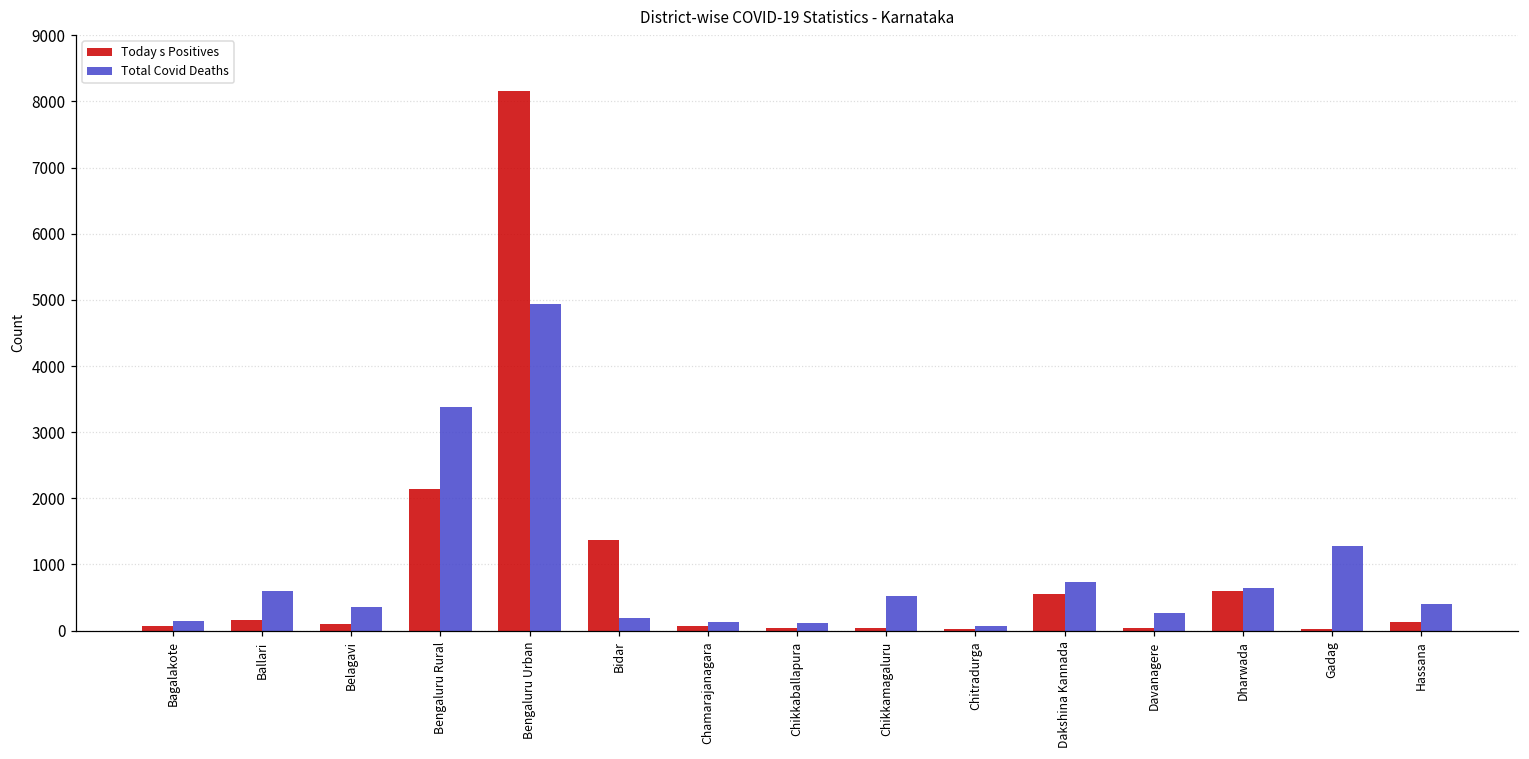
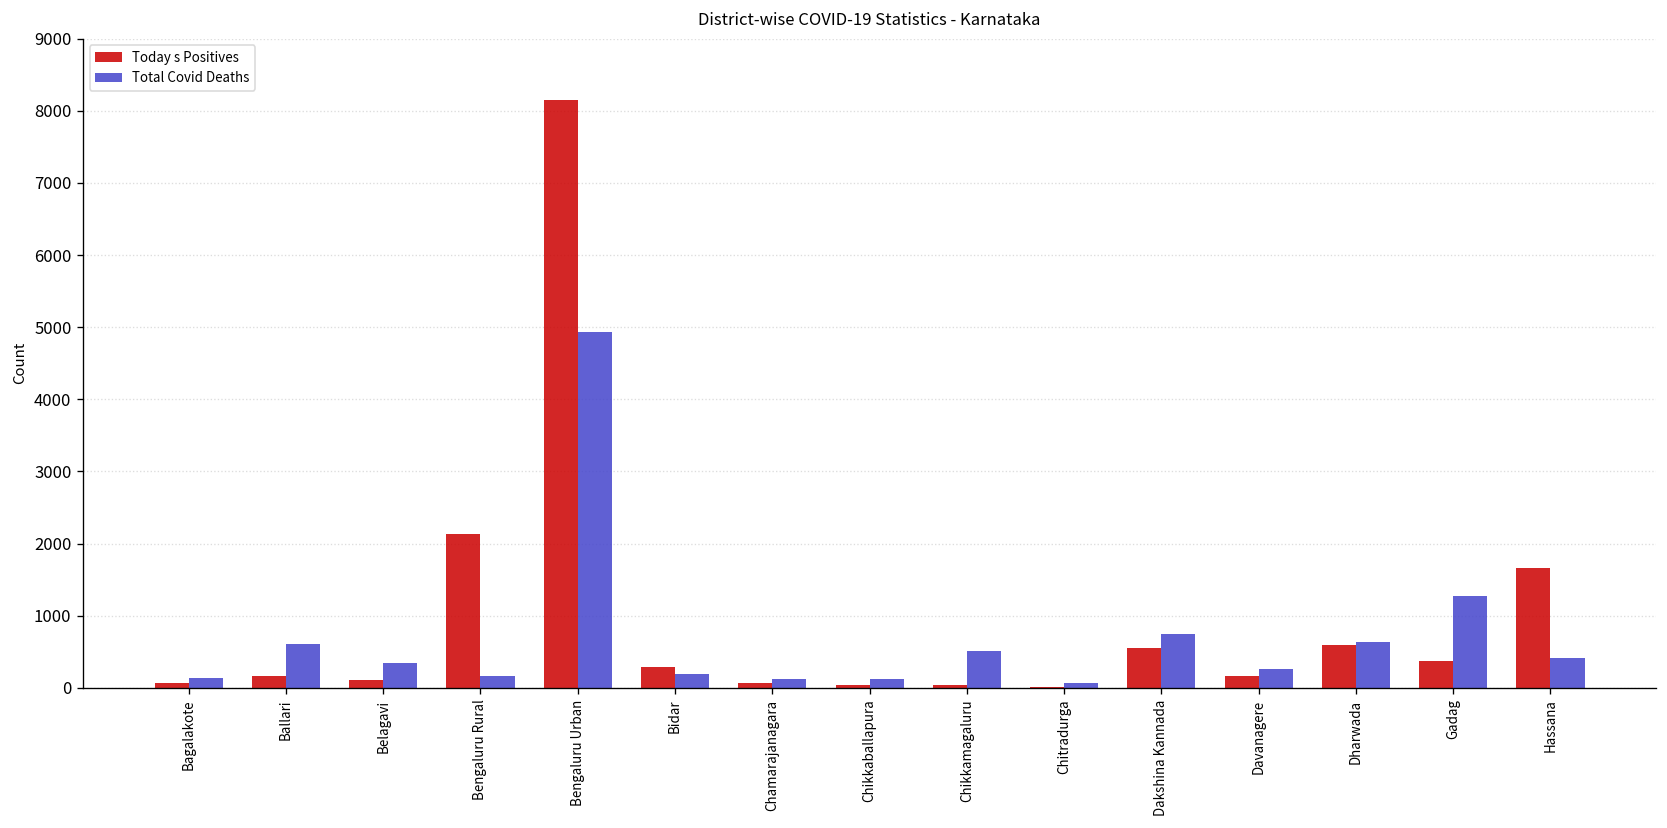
  {
    "Today s Positives": {
      "Bagalakote": 100,
      "Ballari": 200,
      "Belagavi": 100,
      "Bengaluru Rural": 2100,
      "Bengaluru Urban": 8200,
-     "Bidar": 1400,
+     "Bidar": 300,
      "Chamarajanagara": 100,
      "Chikkaballapura": 0,
      "Chikkamagaluru": 0,
      "Dakshina Kannada": 600,
-     "Davanagere": 0,
+     "Davanagere": 200,
      "Dharwada": 600,
-     "Gadag": 0,
-     "Hassana": 100
+     "Gadag": 400,
+     "Hassana": 1700
    },
    "Total Covid Deaths": {
      "Bagalakote": 100,
      "Ballari": 600,
      "Belagavi": 400,
-     "Bengaluru Rural": 3400,
+     "Bengaluru Rural": 200,
      "Bengaluru Urban": 4900,
      "Bidar": 200,
      "Chamarajanagara": 100,
      "Chikkaballapura": 100,
      "Chikkamagaluru": 500,
      "Chitradurga": 100,
      "Dakshina Kannada": 700,
      "Davanagere": 300,
      "Dharwada": 600,
      "Gadag": 1300,
      "Hassana": 400
    }
  }
